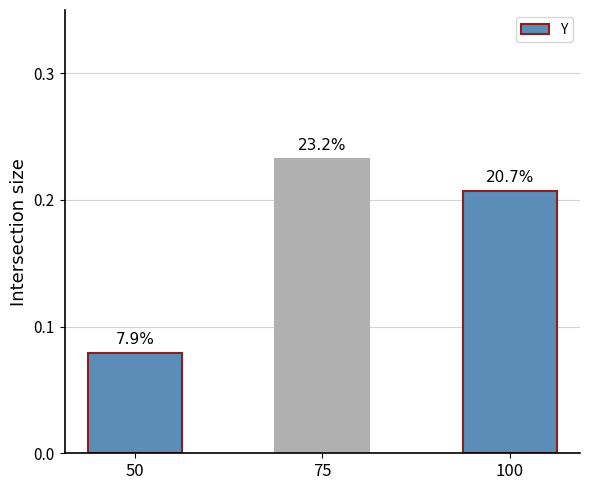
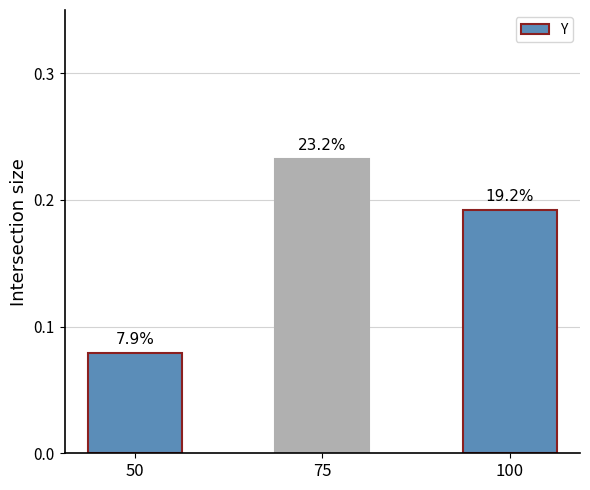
  {
    "50": "7.9%",
    "75": "23.2%",
-   "100": "20.7%"
+   "100": "19.2%"
  }
